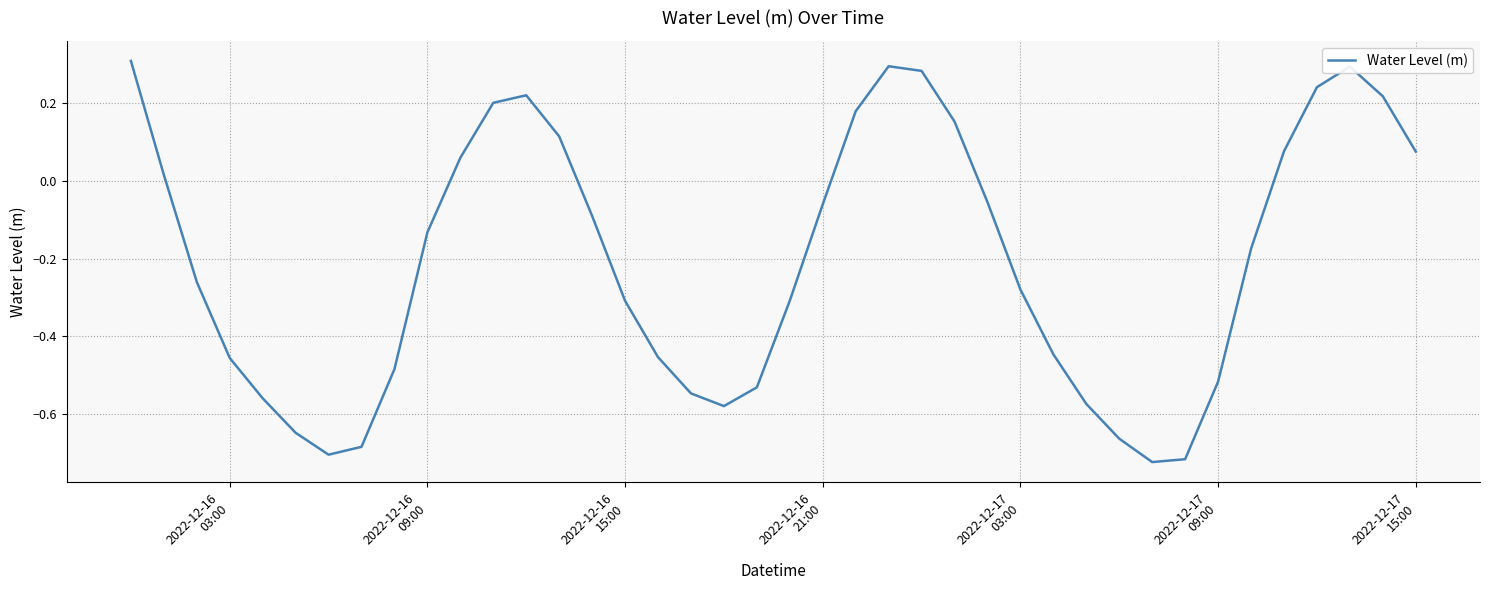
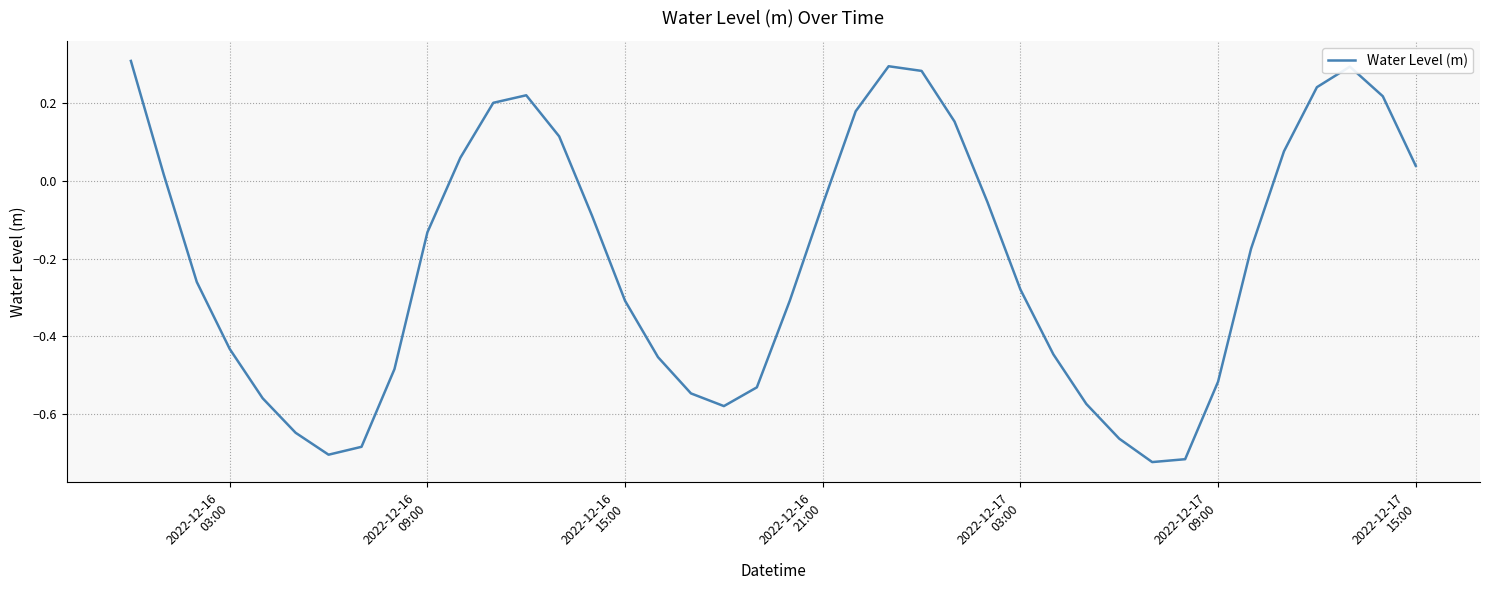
  {
-   "2022-12-16 03:00": -0.46,
+   "2022-12-16 03:00": -0.43,
    "2022-12-16 09:00": -0.13,
    "2022-12-16 15:00": -0.31,
    "2022-12-16 21:00": -0.06,
    "2022-12-17 03:00": -0.28,
    "2022-12-17 09:00": -0.52,
-   "2022-12-17 15:00": 0.08
+   "2022-12-17 15:00": 0.04
  }
